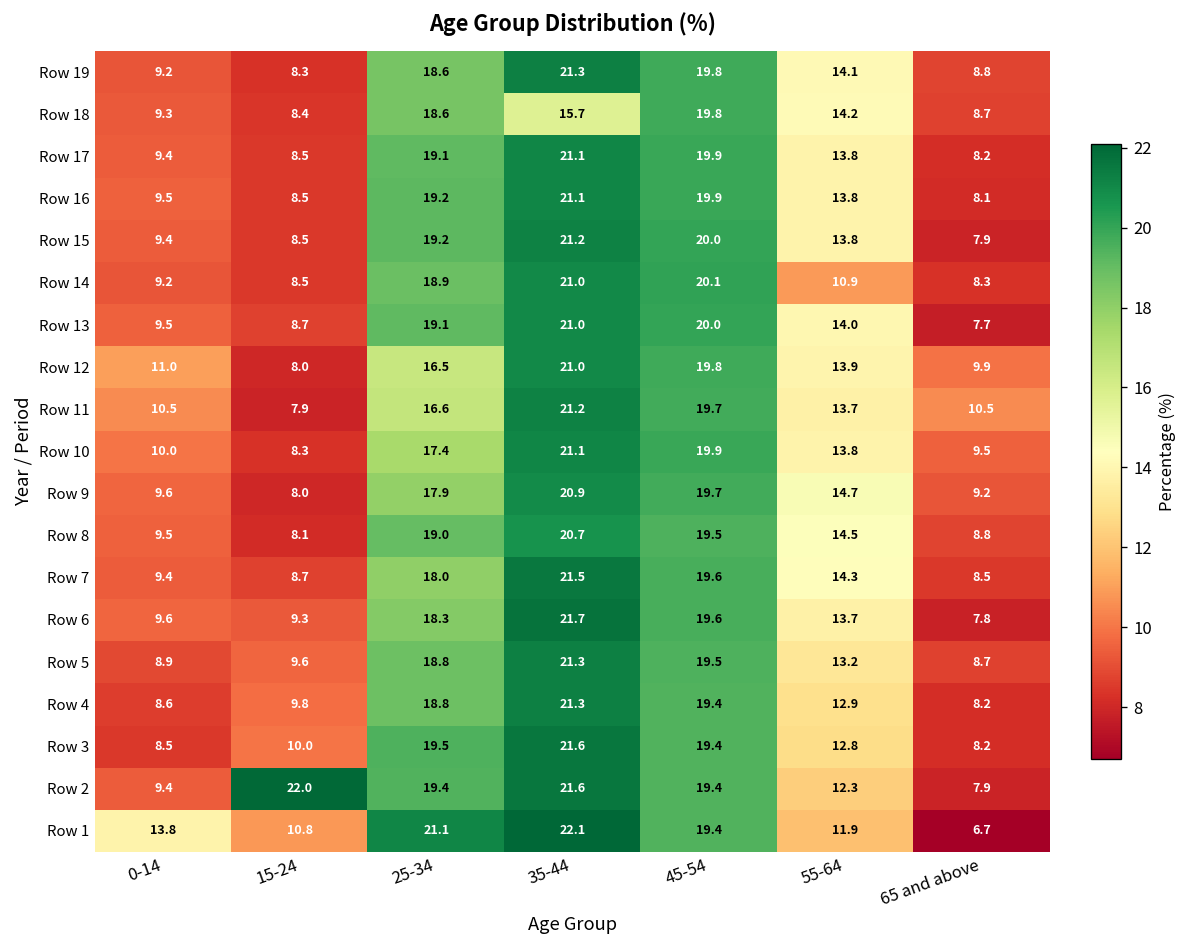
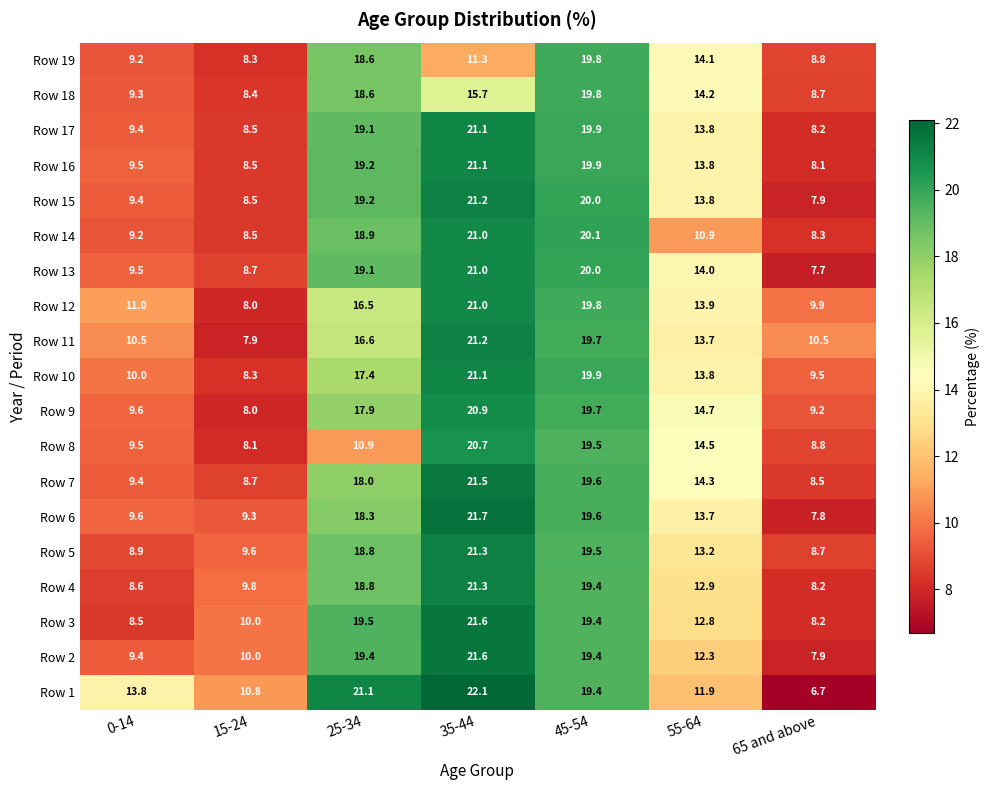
  {
    "Row 19": {
      "0-14": 9.2,
      "15-24": 8.3,
      "25-34": 18.6,
-     "35-44": 21.3,
+     "35-44": 11.3,
      "45-54": 19.8,
      "55-64": 14.1,
      "65 and above": 8.8
    },
    "Row 18": {
      "0-14": 9.3,
      "15-24": 8.4,
      "25-34": 18.6,
      "35-44": 15.7,
      "45-54": 19.8,
      "55-64": 14.2,
      "65 and above": 8.7
    },
    "Row 17": {
      "0-14": 9.4,
      "15-24": 8.5,
      "25-34": 19.1,
      "35-44": 21.1,
      "45-54": 19.9,
      "55-64": 13.8,
      "65 and above": 8.2
    },
    "Row 16": {
      "0-14": 9.5,
      "15-24": 8.5,
      "25-34": 19.2,
      "35-44": 21.1,
      "45-54": 19.9,
      "55-64": 13.8,
      "65 and above": 8.1
    },
    "Row 15": {
      "0-14": 9.4,
      "15-24": 8.5,
      "25-34": 19.2,
      "35-44": 21.2,
      "45-54": 20.0,
      "55-64": 13.8,
      "65 and above": 7.9
    },
    "Row 14": {
      "0-14": 9.2,
      "15-24": 8.5,
      "25-34": 18.9,
      "35-44": 21.0,
      "45-54": 20.1,
      "55-64": 10.9,
      "65 and above": 8.3
    },
    "Row 13": {
      "0-14": 9.5,
      "15-24": 8.7,
      "25-34": 19.1,
      "35-44": 21.0,
      "45-54": 20.0,
      "55-64": 14.0,
      "65 and above": 7.7
    },
    "Row 12": {
      "0-14": 11.0,
      "15-24": 8.0,
      "25-34": 16.5,
      "35-44": 21.0,
      "45-54": 19.8,
      "55-64": 13.9,
      "65 and above": 9.9
    },
    "Row 11": {
      "0-14": 10.5,
      "15-24": 7.9,
      "25-34": 16.6,
      "35-44": 21.2,
      "45-54": 19.7,
      "55-64": 13.7,
      "65 and above": 10.5
    },
    "Row 10": {
      "0-14": 10.0,
      "15-24": 8.3,
      "25-34": 17.4,
      "35-44": 21.1,
      "45-54": 19.9,
      "55-64": 13.8,
      "65 and above": 9.5
    },
    "Row 9": {
      "0-14": 9.6,
      "15-24": 8.0,
      "25-34": 17.9,
      "35-44": 20.9,
      "45-54": 19.7,
      "55-64": 14.7,
      "65 and above": 9.2
    },
    "Row 8": {
      "0-14": 9.5,
      "15-24": 8.1,
-     "25-34": 19.0,
+     "25-34": 10.9,
      "35-44": 20.7,
      "45-54": 19.5,
      "55-64": 14.5,
      "65 and above": 8.8
    },
    "Row 7": {
      "0-14": 9.4,
      "15-24": 8.7,
      "25-34": 18.0,
      "35-44": 21.5,
      "45-54": 19.6,
      "55-64": 14.3,
      "65 and above": 8.5
    },
    "Row 6": {
      "0-14": 9.6,
      "15-24": 9.3,
      "25-34": 18.3,
      "35-44": 21.7,
      "45-54": 19.6,
      "55-64": 13.7,
      "65 and above": 7.8
    },
    "Row 5": {
      "0-14": 8.9,
      "15-24": 9.6,
      "25-34": 18.8,
      "35-44": 21.3,
      "45-54": 19.5,
      "55-64": 13.2,
      "65 and above": 8.7
    },
    "Row 4": {
      "0-14": 8.6,
      "15-24": 9.8,
      "25-34": 18.8,
      "35-44": 21.3,
      "45-54": 19.4,
      "55-64": 12.9,
      "65 and above": 8.2
    },
    "Row 3": {
      "0-14": 8.5,
      "15-24": 10.0,
      "25-34": 19.5,
      "35-44": 21.6,
      "45-54": 19.4,
      "55-64": 12.8,
      "65 and above": 8.2
    },
    "Row 2": {
      "0-14": 9.4,
-     "15-24": 22.0,
+     "15-24": 10.0,
      "25-34": 19.4,
      "35-44": 21.6,
      "45-54": 19.4,
      "55-64": 12.3,
      "65 and above": 7.9
    },
    "Row 1": {
      "0-14": 13.8,
      "15-24": 10.8,
      "25-34": 21.1,
      "35-44": 22.1,
      "45-54": 19.4,
      "55-64": 11.9,
      "65 and above": 6.7
    }
  }
